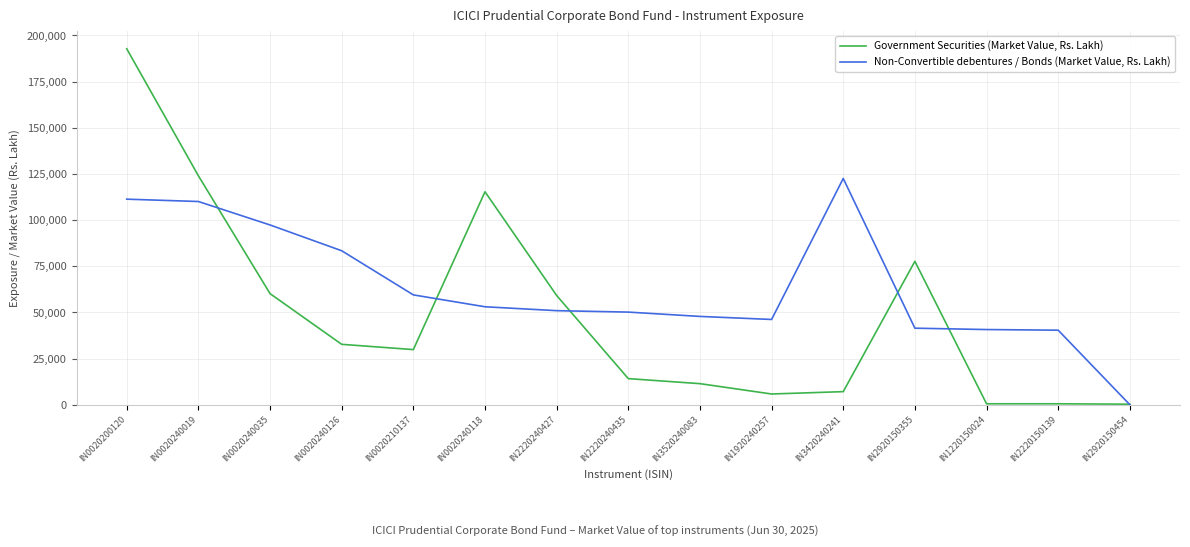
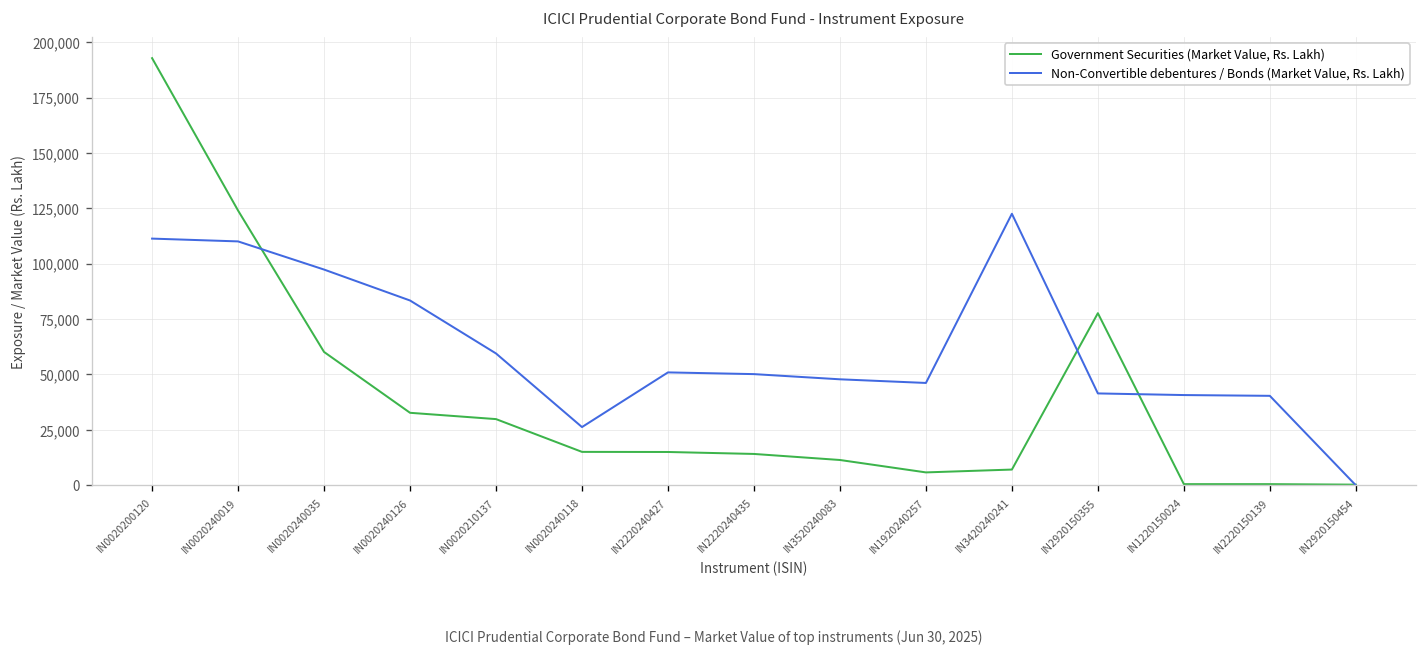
  {
    "Government Securities (Market Value, Rs. Lakh)": {
      "IN0020200120": "193,000",
      "IN0020240019": "124,000",
      "IN0020240035": "60,000",
      "IN0020240126": "33,000",
      "IN0020210137": "30,000",
-     "IN0020240118": "115,000",
-     "IN2220240427": "59,000",
+     "IN0020240118": "15,000",
+     "IN2220240427": "15,000",
      "IN2220240435": "14,000",
      "IN3520240083": "11,000",
      "IN1920240257": "6,000",
      "IN3420240241": "7,000",
      "IN2920150355": "78,000",
      "IN1220150024": "1,000",
      "IN2220150139": "1,000"
    },
    "Non-Convertible debentures / Bonds (Market Value, Rs. Lakh)": {
      "IN0020200120": "111,000",
      "IN0020240019": "110,000",
      "IN0020240035": "97,000",
      "IN0020240126": "83,000",
      "IN0020210137": "59,000",
-     "IN0020240118": "53,000",
+     "IN0020240118": "26,000",
      "IN2220240427": "51,000",
      "IN2220240435": "50,000",
      "IN3520240083": "48,000",
      "IN1920240257": "46,000",
      "IN3420240241": "123,000",
      "IN2920150355": "41,000",
      "IN1220150024": "41,000",
      "IN2220150139": "40,000"
    }
  }
